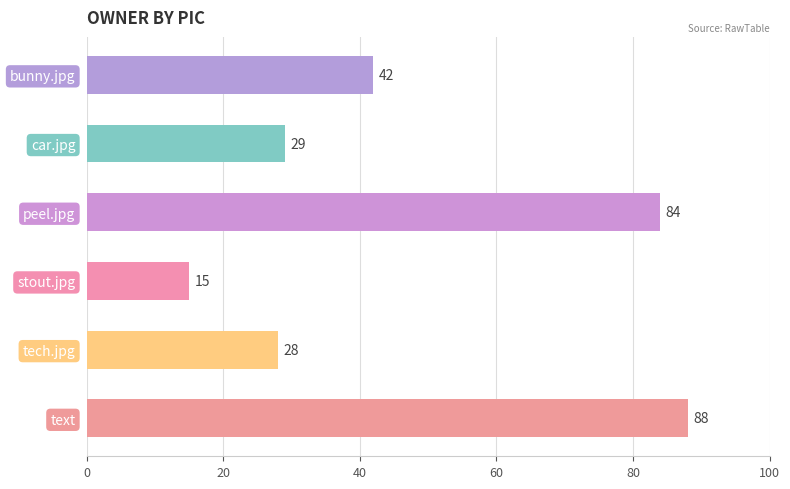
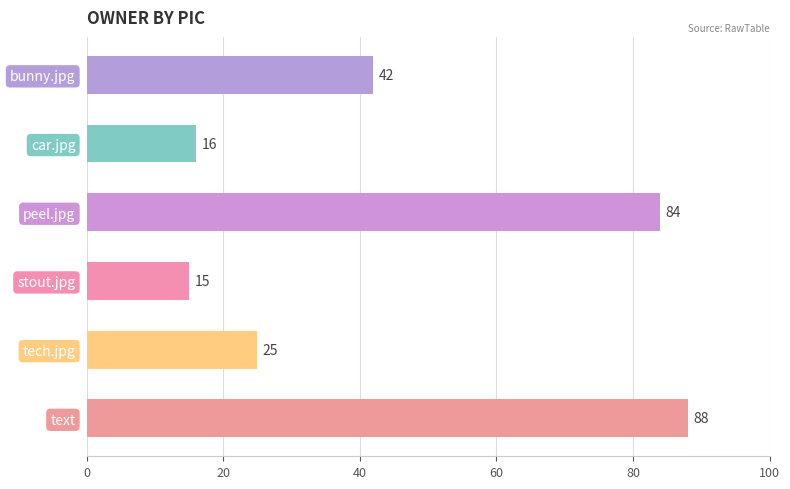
  {
    "bunny.jpg": 42,
-   "car.jpg": 29,
+   "car.jpg": 16,
    "peel.jpg": 84,
    "stout.jpg": 15,
-   "tech.jpg": 28,
+   "tech.jpg": 25,
    "text": 88
  }
